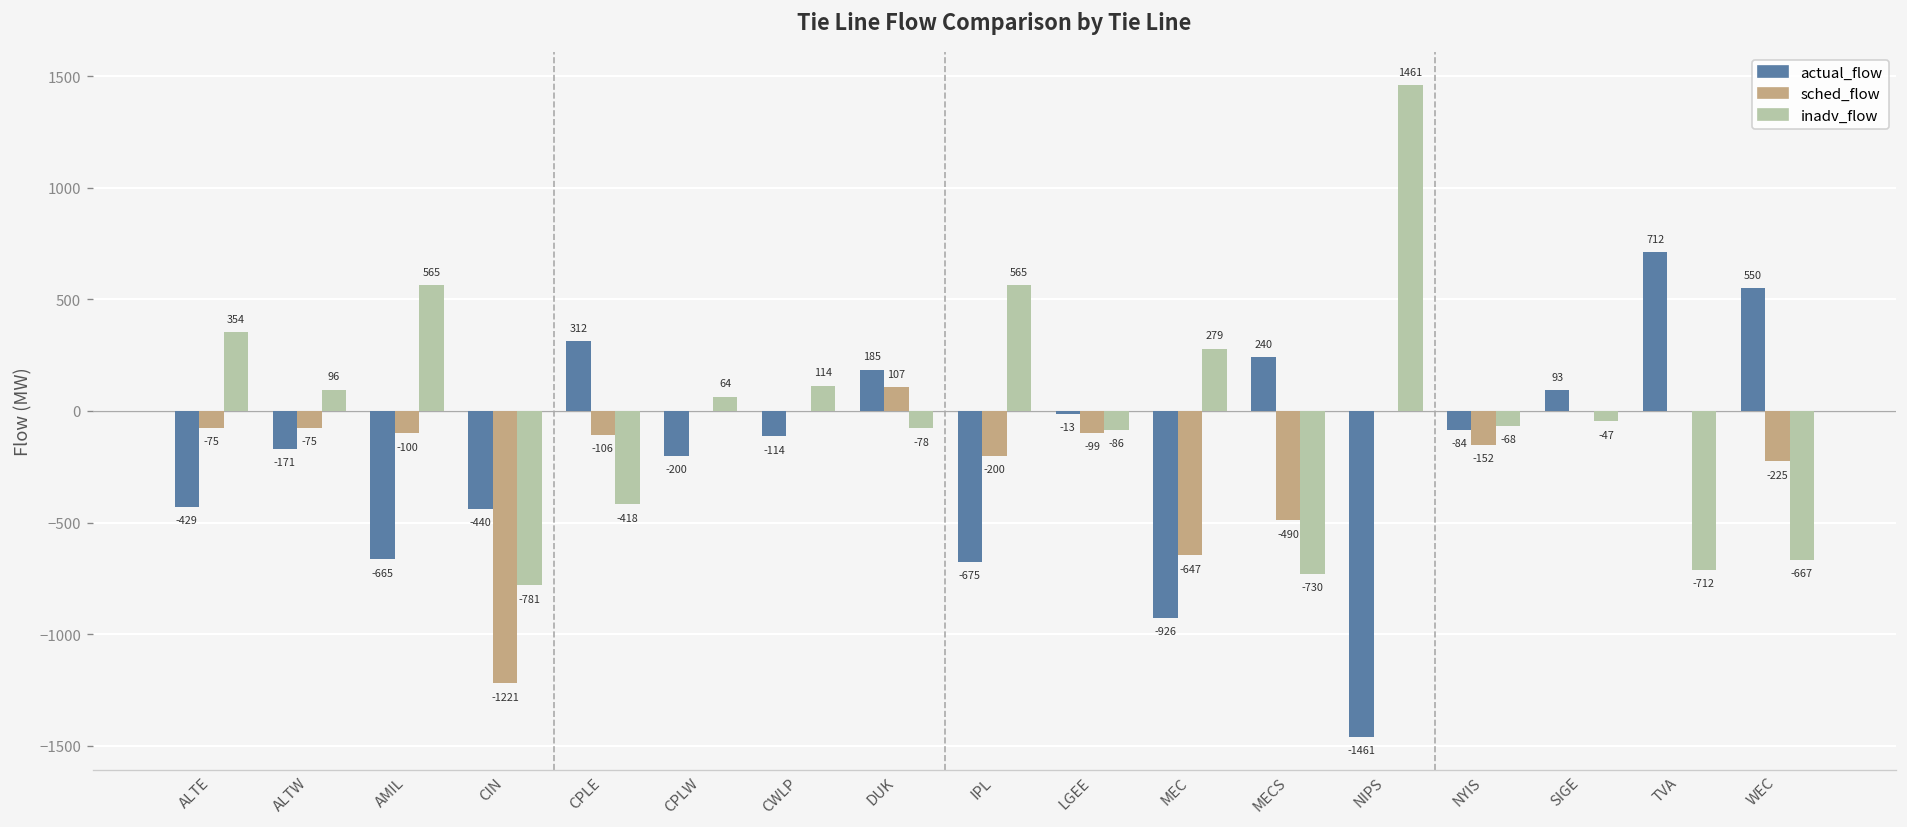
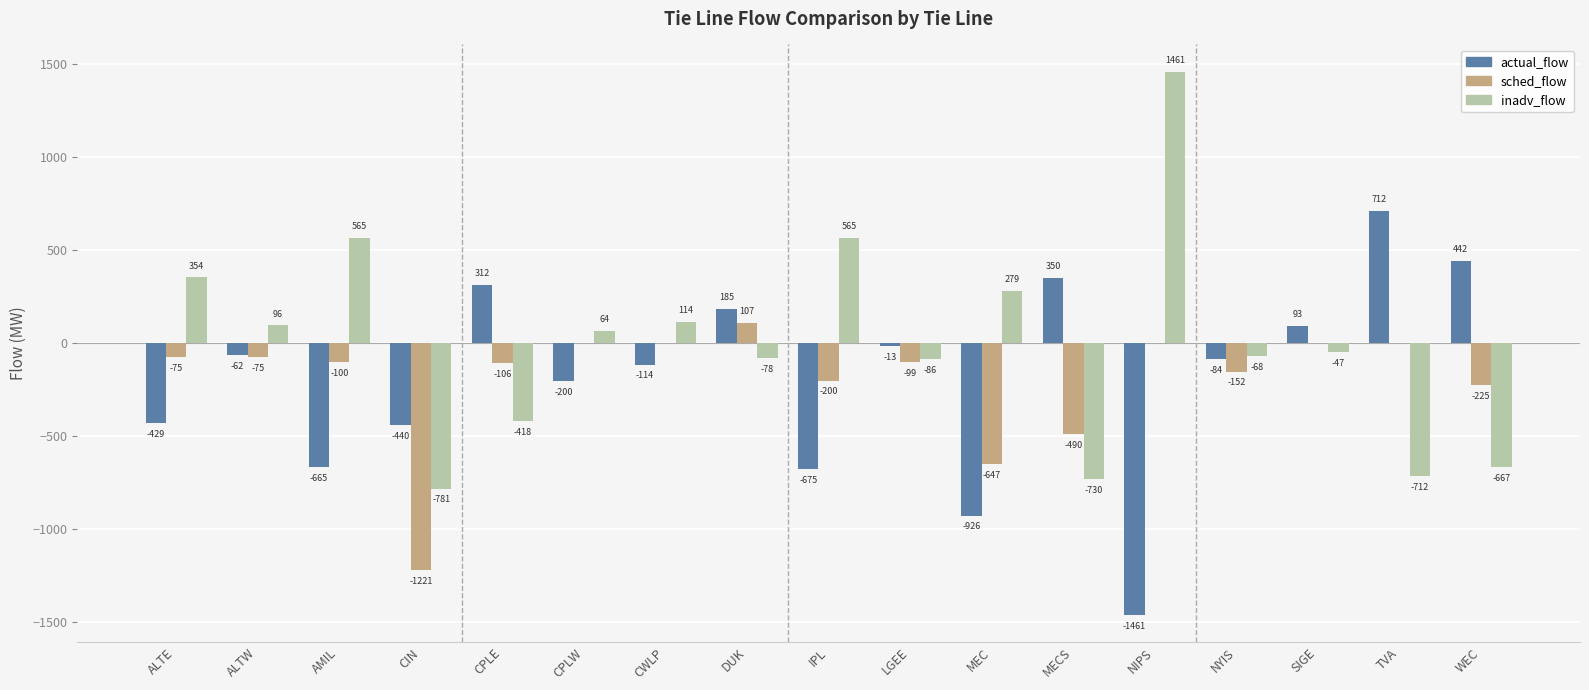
  {
    "actual_flow": {
      "ALTE": -429,
-     "ALTW": -171,
+     "ALTW": -62,
      "AMIL": -665,
      "CIN": -440,
      "CPLE": 312,
      "CPLW": -200,
      "CWLP": -114,
      "DUK": 185,
      "IPL": -675,
      "LGEE": -13,
      "MEC": -926,
-     "MECS": 240,
+     "MECS": 350,
      "NIPS": -1461,
      "NYIS": -84,
      "SIGE": 93,
      "TVA": 712,
-     "WEC": 550
+     "WEC": 442
    }
  }
